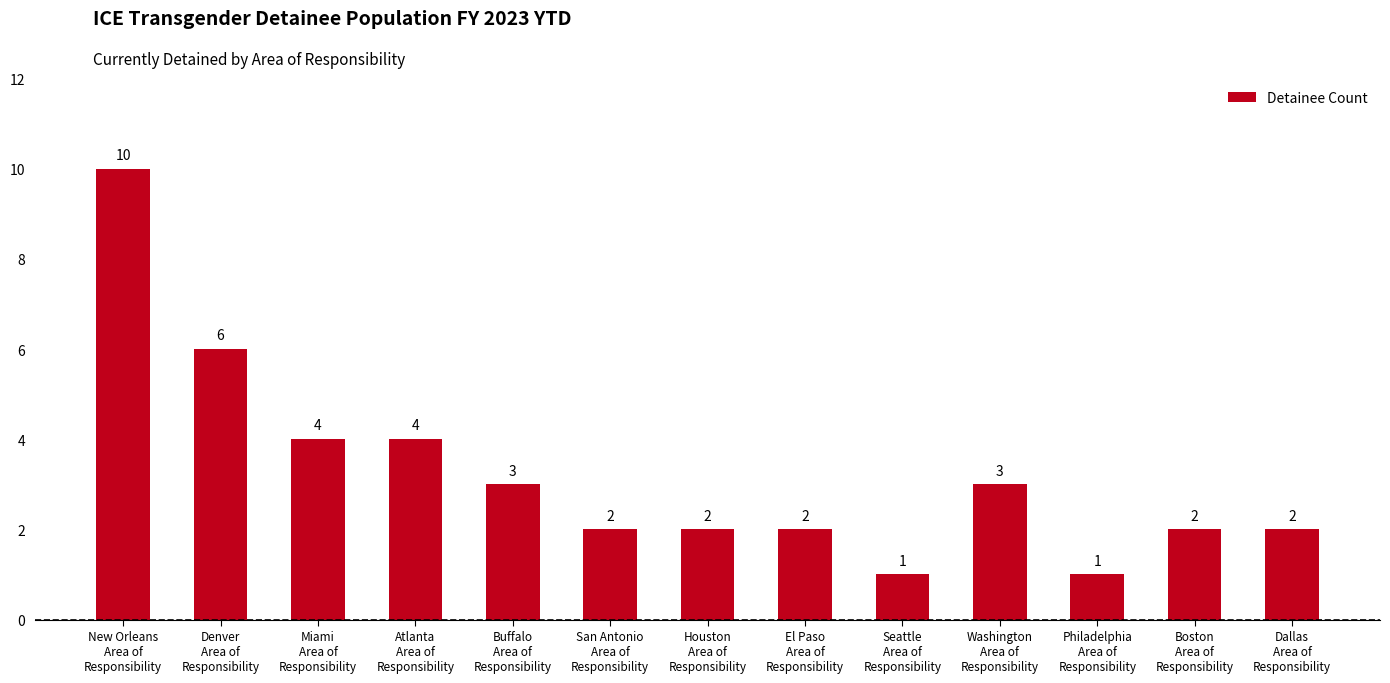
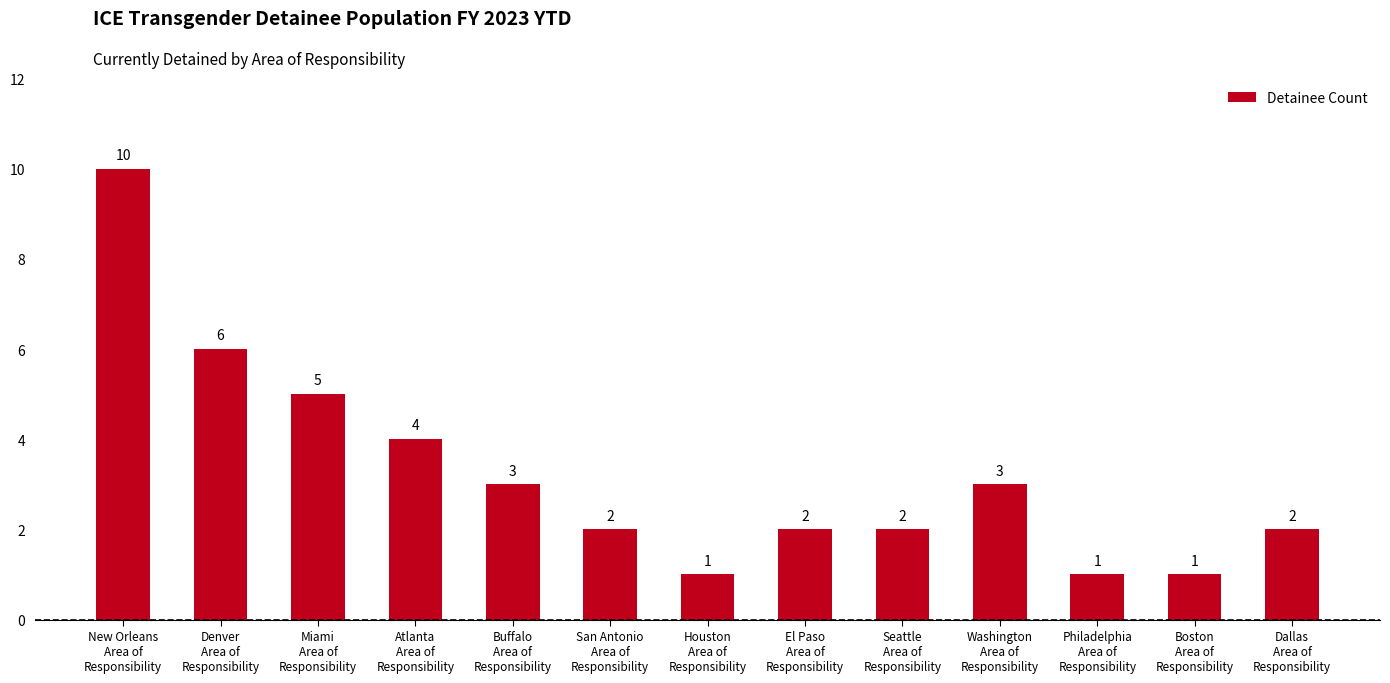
  {
    "New Orleans Area of Responsibility": 10,
    "Denver Area of Responsibility": 6,
-   "Miami Area of Responsibility": 4,
+   "Miami Area of Responsibility": 5,
    "Atlanta Area of Responsibility": 4,
    "Buffalo Area of Responsibility": 3,
    "San Antonio Area of Responsibility": 2,
-   "Houston Area of Responsibility": 2,
+   "Houston Area of Responsibility": 1,
    "El Paso Area of Responsibility": 2,
-   "Seattle Area of Responsibility": 1,
+   "Seattle Area of Responsibility": 2,
    "Washington Area of Responsibility": 3,
    "Philadelphia Area of Responsibility": 1,
-   "Boston Area of Responsibility": 2,
+   "Boston Area of Responsibility": 1,
    "Dallas Area of Responsibility": 2
  }
